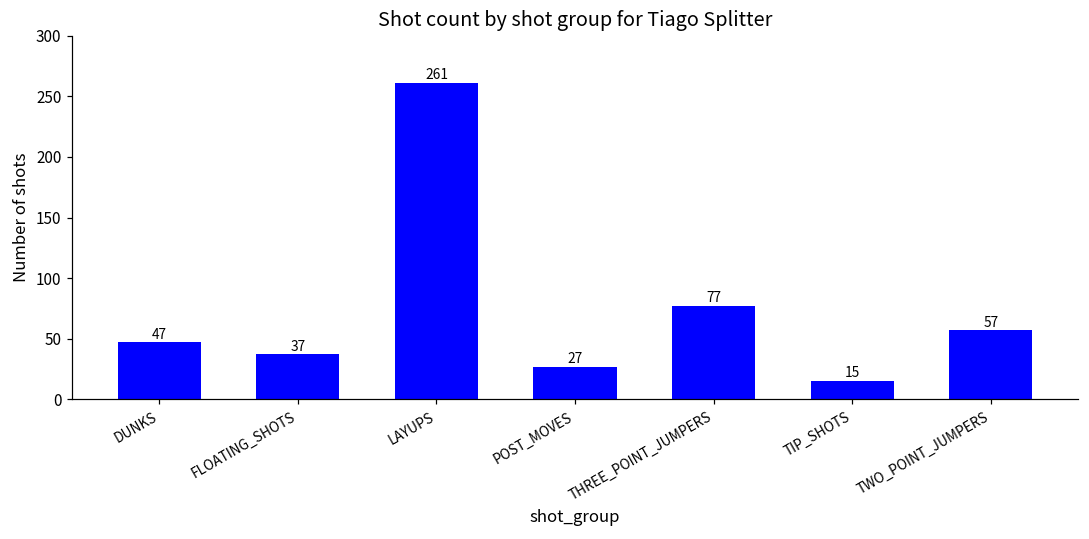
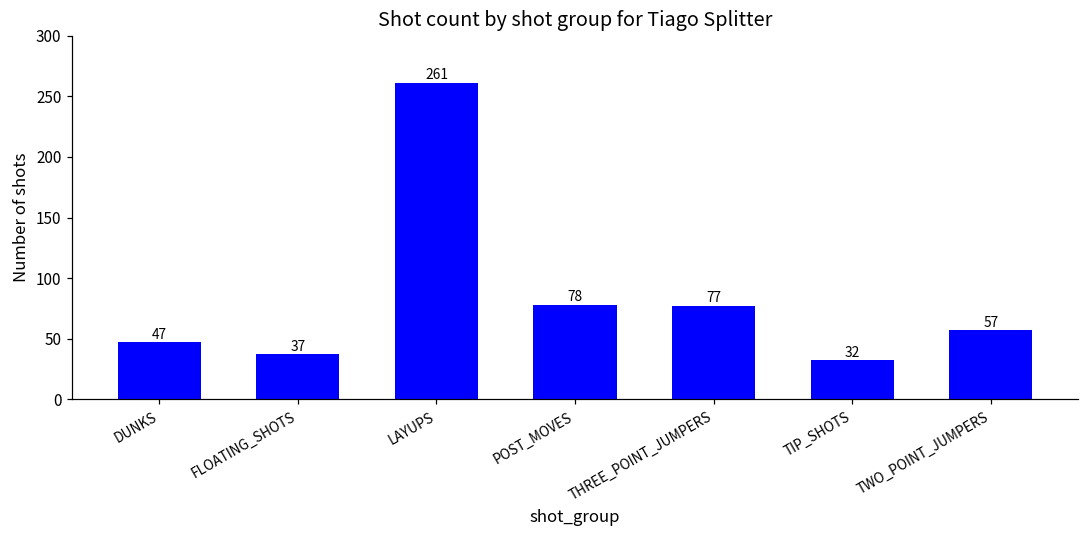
  {
    "DUNKS": 47,
    "FLOATING_SHOTS": 37,
    "LAYUPS": 261,
-   "POST_MOVES": 27,
+   "POST_MOVES": 78,
    "THREE_POINT_JUMPERS": 77,
-   "TIP_SHOTS": 15,
+   "TIP_SHOTS": 32,
    "TWO_POINT_JUMPERS": 57
  }
